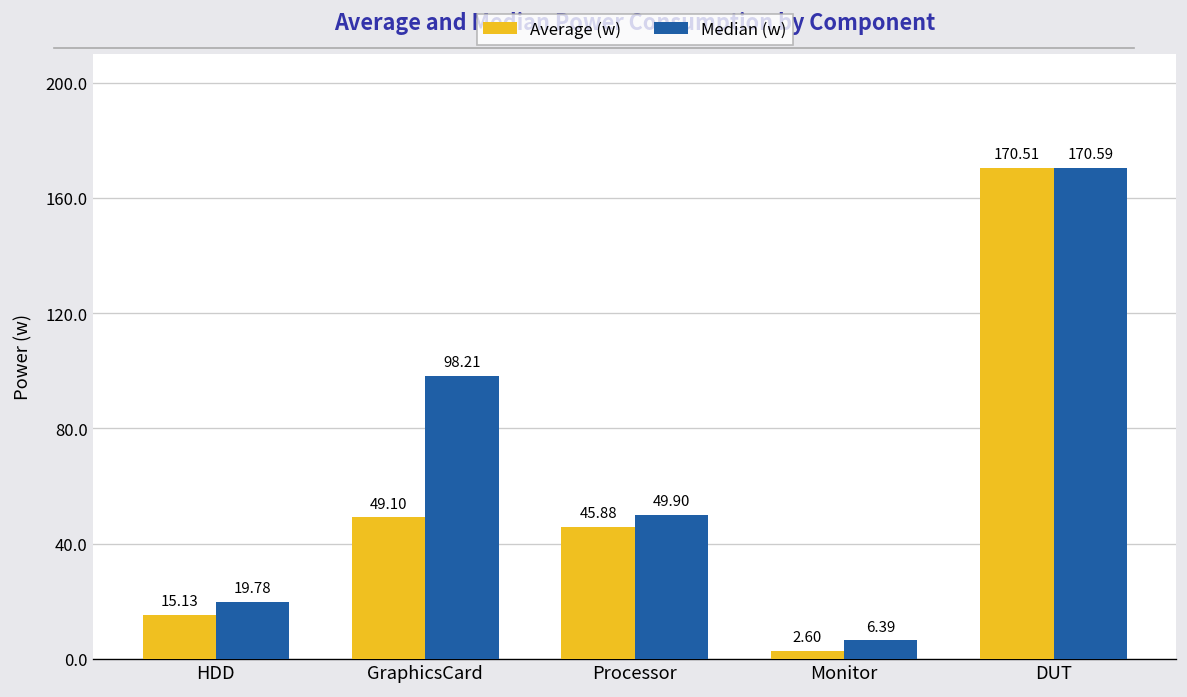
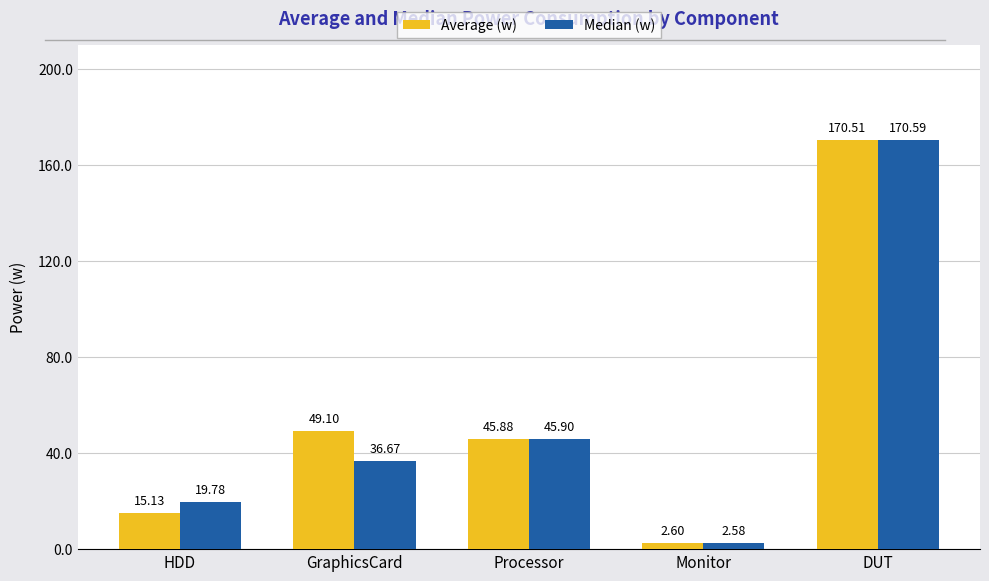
  {
    "Average (w)": {
      "HDD": 15.13,
      "GraphicsCard": 49.10,
      "Processor": 45.88,
      "Monitor": 2.60,
      "DUT": 170.51
    },
    "Median (w)": {
      "HDD": 19.78,
-     "GraphicsCard": 98.21,
-     "Processor": 49.90,
-     "Monitor": 6.39,
+     "GraphicsCard": 36.67,
+     "Processor": 45.90,
+     "Monitor": 2.58,
      "DUT": 170.59
    }
  }
